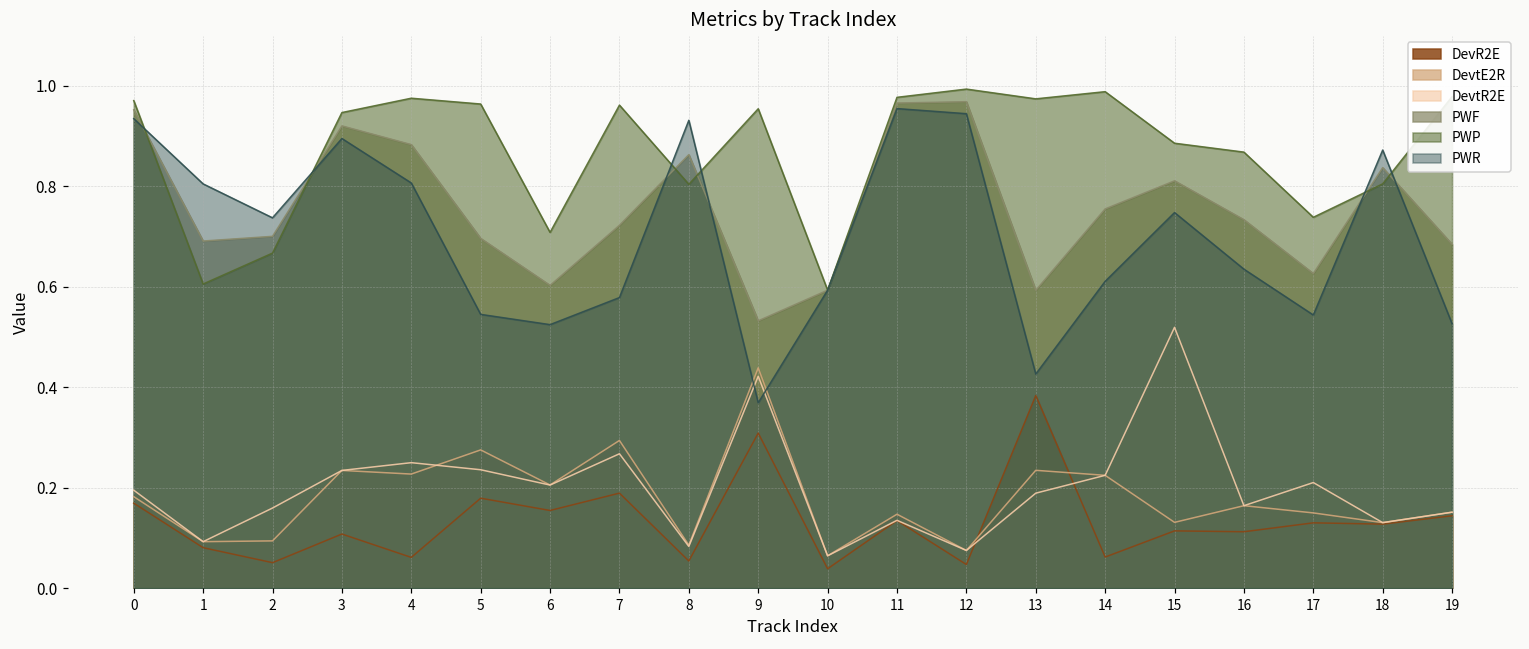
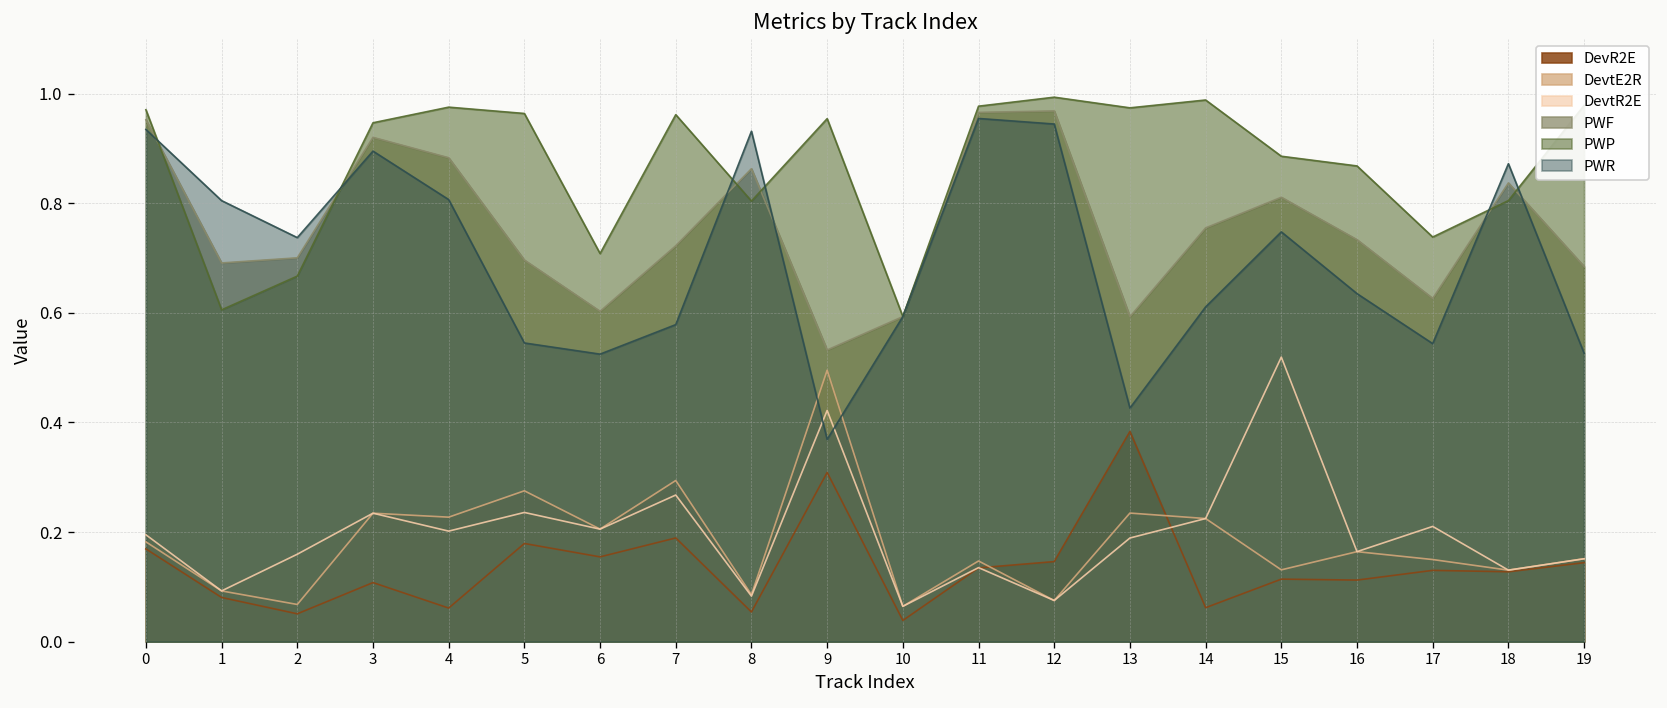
  {
    "DevR2E": {
      "0": 0.17,
      "1": 0.08,
      "2": 0.05,
      "3": 0.11,
      "4": 0.06,
      "5": 0.18,
      "6": 0.15,
      "7": 0.19,
      "8": 0.05,
      "9": 0.31,
      "10": 0.04,
-     "12": 0.05,
+     "12": 0.15,
      "13": 0.38,
      "14": 0.06,
      "15": 0.11,
      "16": 0.11,
      "17": 0.13,
      "19": 0.14
    },
    "DevtE2R": {
      "0": 0.18,
-     "2": 0.09,
+     "2": 0.07,
      "4": 0.23,
      "5": 0.28,
      "7": 0.29,
-     "9": 0.44,
+     "9": 0.50,
      "11": 0.15,
      "13": 0.23,
      "15": 0.13,
      "17": 0.15
    },
    "DevtR2E": {
      "0": 0.20,
      "2": 0.16,
-     "4": 0.25,
+     "4": 0.20,
      "5": 0.24,
      "7": 0.27,
      "9": 0.42,
      "13": 0.19,
      "15": 0.52,
      "17": 0.21
    }
  }
